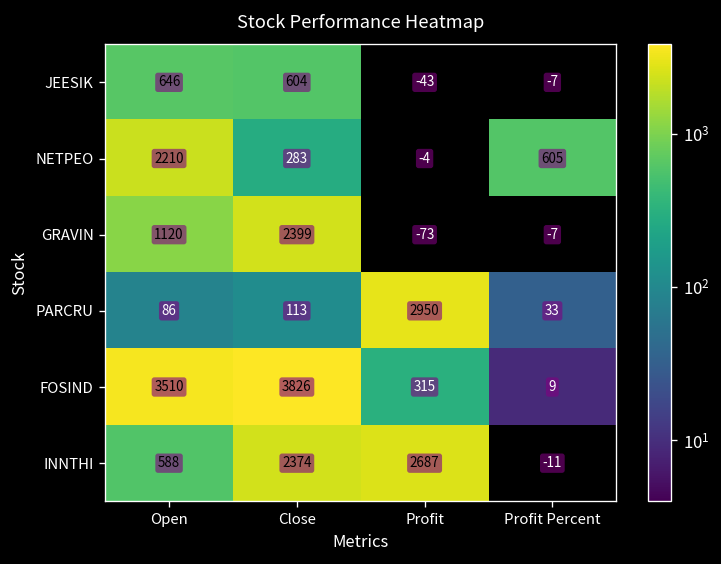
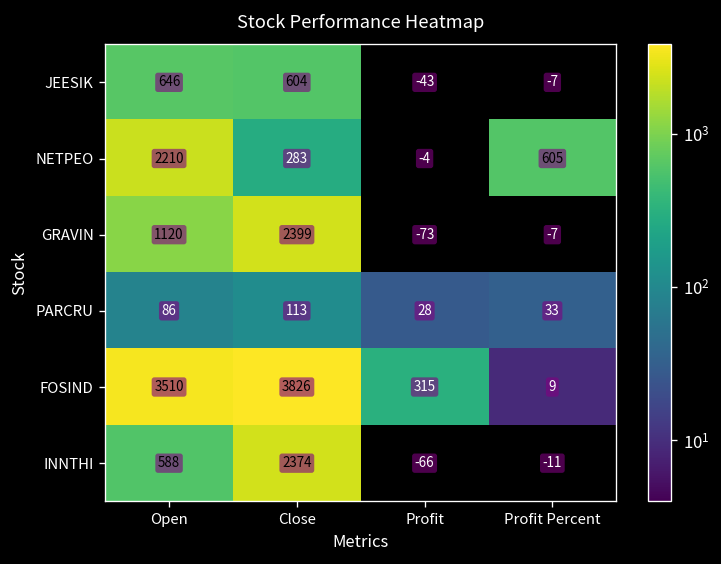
  {
    "PARCRU": {
-     "Profit": 2950
+     "Profit": 28
    },
    "INNTHI": {
-     "Profit": 2687
+     "Profit": -66
    }
  }
